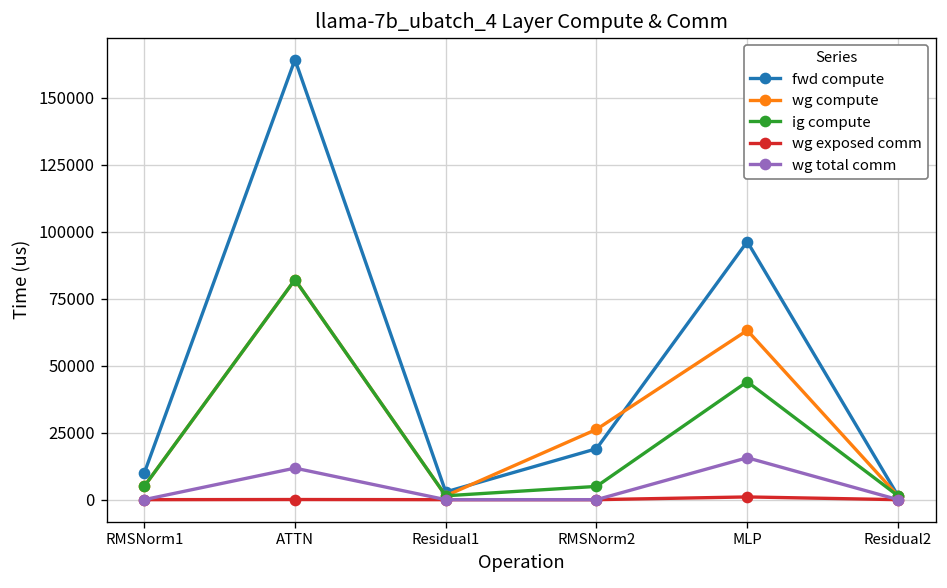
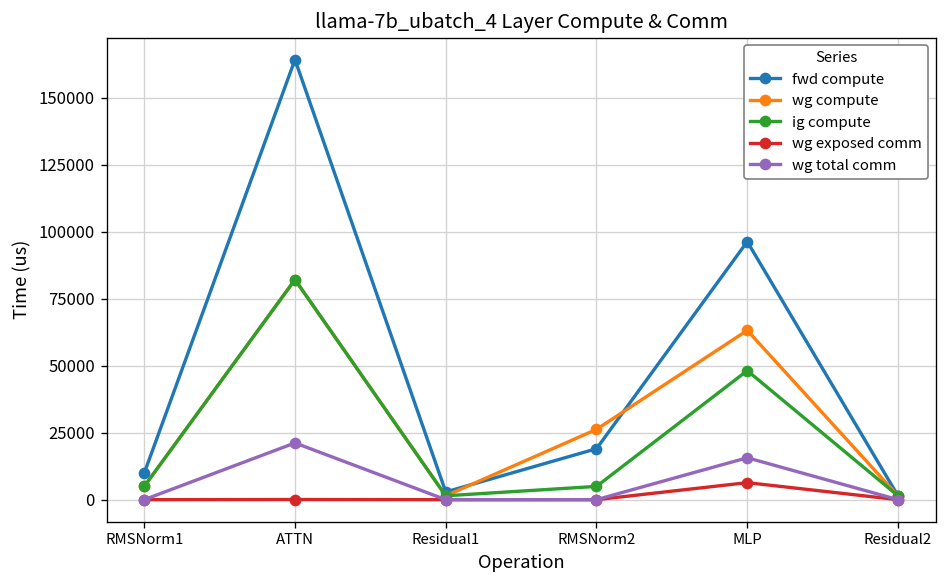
  {
    "fwd compute": {
      "RMSNorm1": 10000,
      "ATTN": 164000,
      "Residual1": 3000,
      "RMSNorm2": 19000,
      "MLP": 96000
    },
    "wg compute": {
      "RMSNorm2": 26000,
      "MLP": 63000
    },
    "ig compute": {
      "RMSNorm2": 5000,
-     "MLP": 44000
+     "MLP": 48000
    },
    "wg exposed comm": {
      "ATTN": 0,
-     "MLP": 1000
+     "MLP": 6000
    },
    "wg total comm": {
-     "ATTN": 12000,
+     "ATTN": 21000,
      "MLP": 16000
    }
  }
